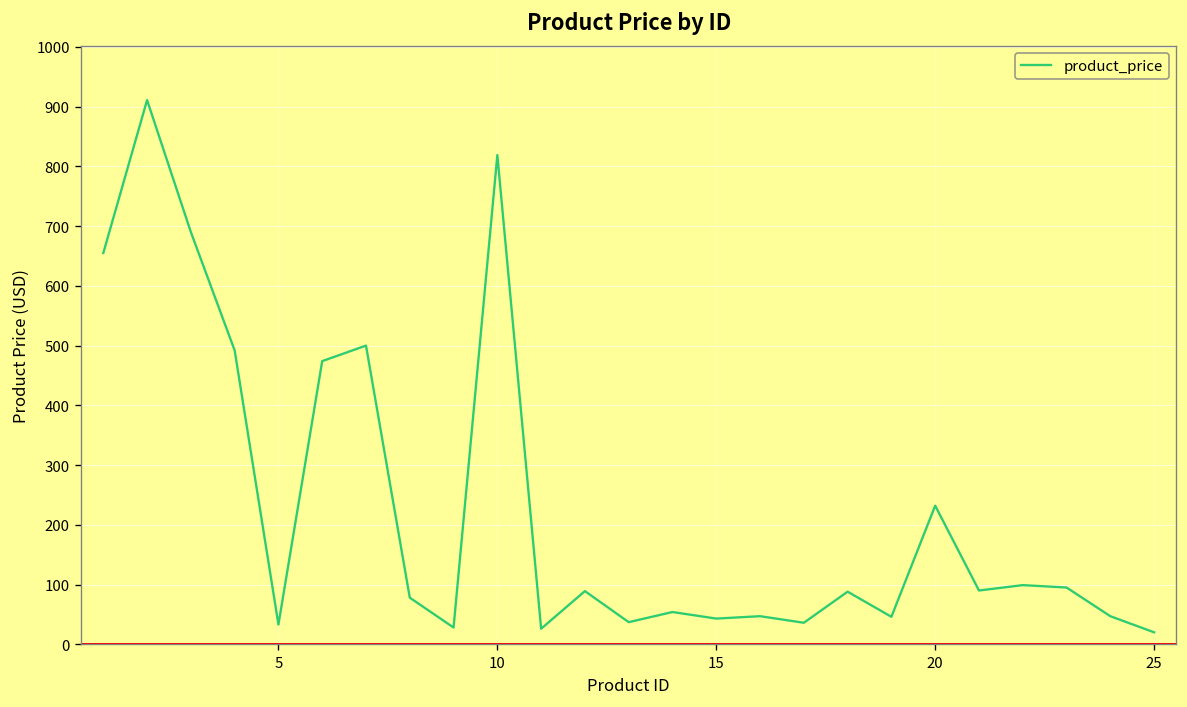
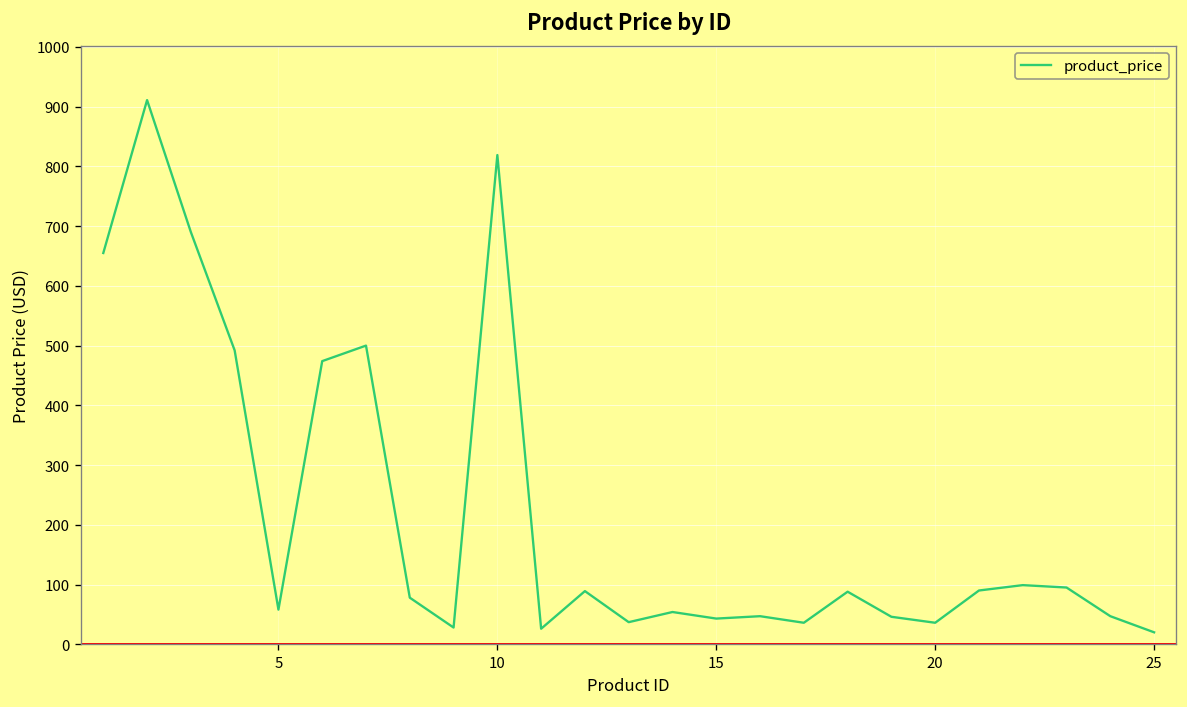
  {
-   "5": 30,
+   "5": 60,
    "10": 820,
    "15": 40,
-   "20": 230,
+   "20": 40,
    "25": 20
  }
